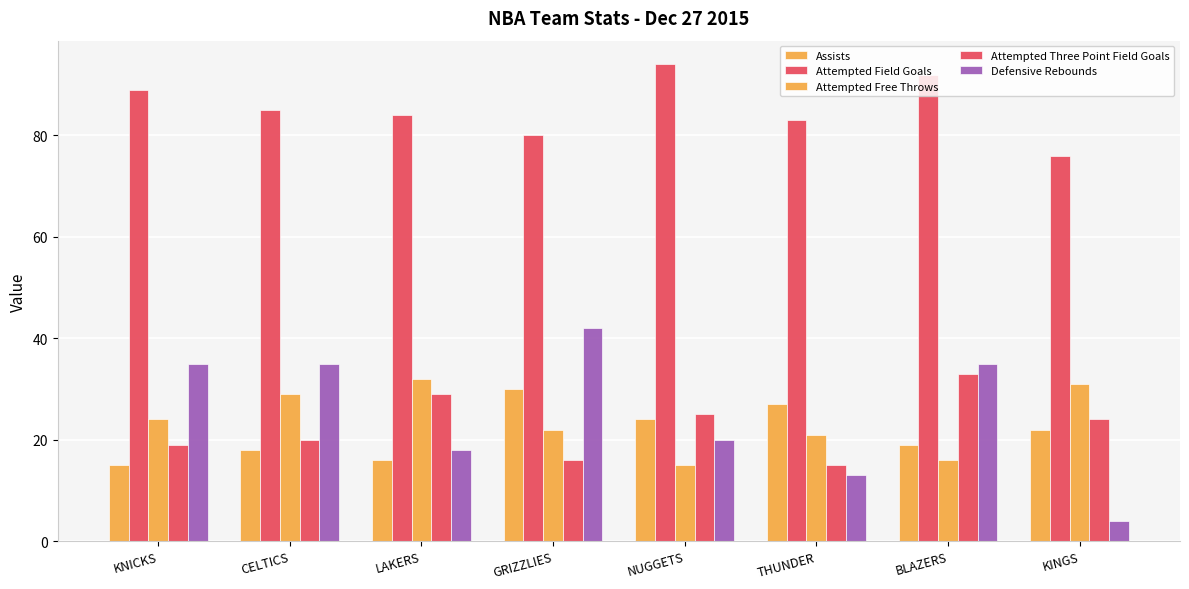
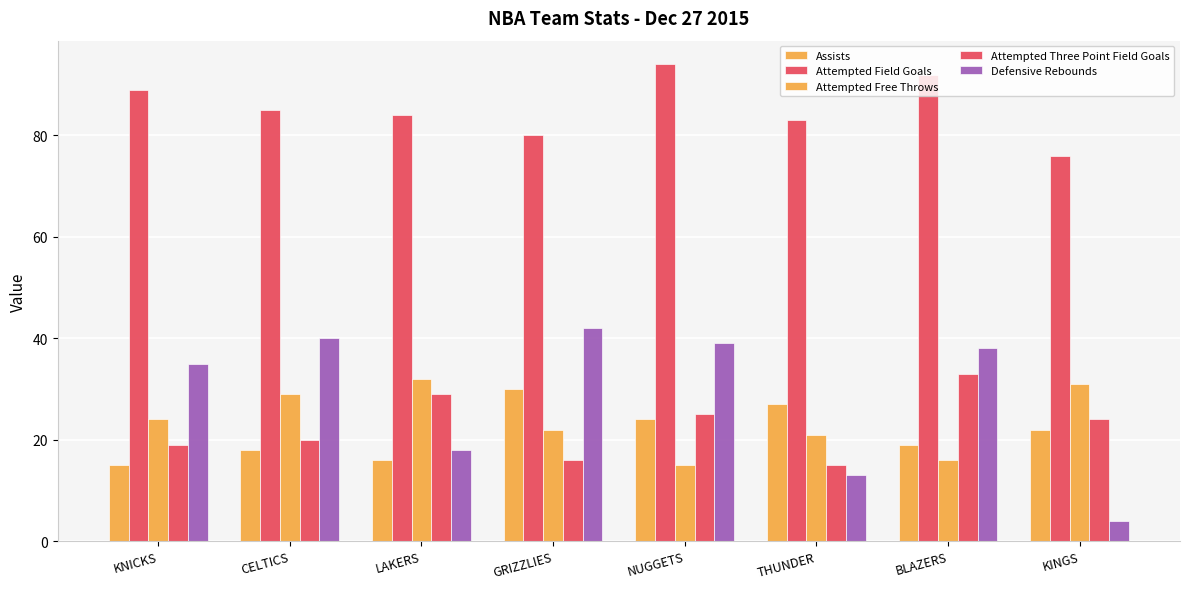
  {
    "Defensive Rebounds": {
      "KNICKS": 35,
-     "CELTICS": 35,
+     "CELTICS": 40,
      "LAKERS": 18,
      "GRIZZLIES": 42,
-     "NUGGETS": 20,
+     "NUGGETS": 39,
      "THUNDER": 13,
-     "BLAZERS": 35,
+     "BLAZERS": 38,
      "KINGS": 4
    }
  }
